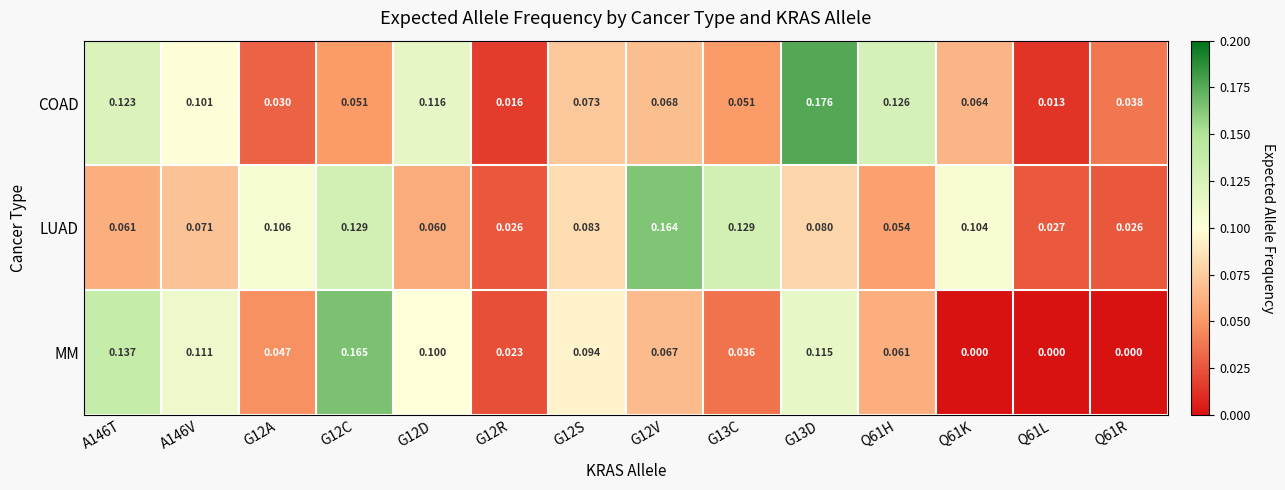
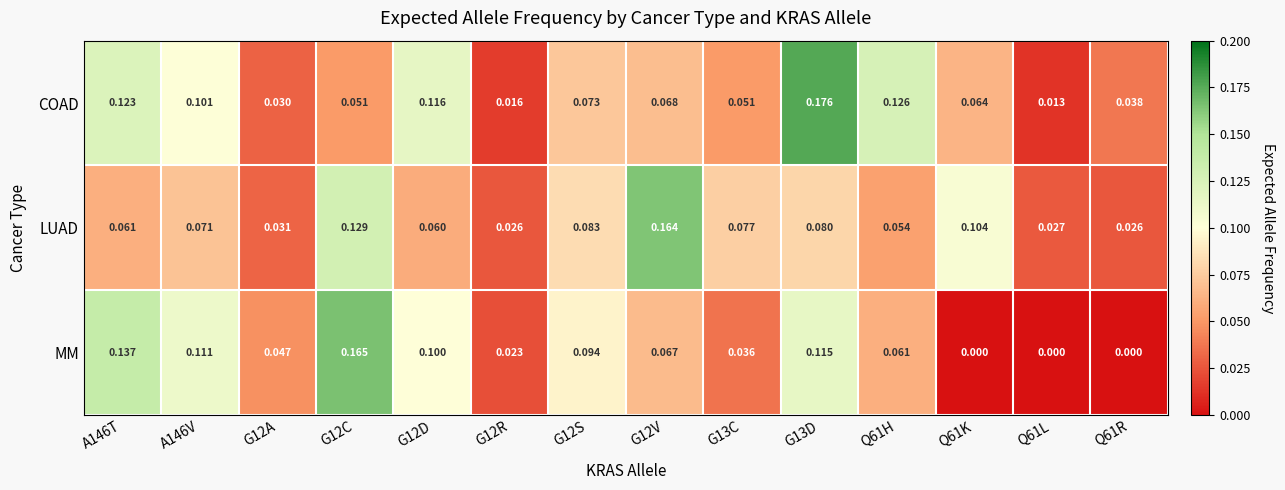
  {
    "COAD": {
      "A146T": 0.123,
      "A146V": 0.101,
      "G12A": 0.030,
      "G12C": 0.051,
      "G12D": 0.116,
      "G12R": 0.016,
      "G12S": 0.073,
      "G12V": 0.068,
      "G13C": 0.051,
      "G13D": 0.176,
      "Q61H": 0.126,
      "Q61K": 0.064,
      "Q61L": 0.013,
      "Q61R": 0.038
    },
    "LUAD": {
      "A146T": 0.061,
      "A146V": 0.071,
-     "G12A": 0.106,
+     "G12A": 0.031,
      "G12C": 0.129,
      "G12D": 0.060,
      "G12R": 0.026,
      "G12S": 0.083,
      "G12V": 0.164,
-     "G13C": 0.129,
+     "G13C": 0.077,
      "G13D": 0.080,
      "Q61H": 0.054,
      "Q61K": 0.104,
      "Q61L": 0.027,
      "Q61R": 0.026
    },
    "MM": {
      "A146T": 0.137,
      "A146V": 0.111,
      "G12A": 0.047,
      "G12C": 0.165,
      "G12D": 0.100,
      "G12R": 0.023,
      "G12S": 0.094,
      "G12V": 0.067,
      "G13C": 0.036,
      "G13D": 0.115,
      "Q61H": 0.061,
      "Q61K": 0.000,
      "Q61L": 0.000,
      "Q61R": 0.000
    }
  }
